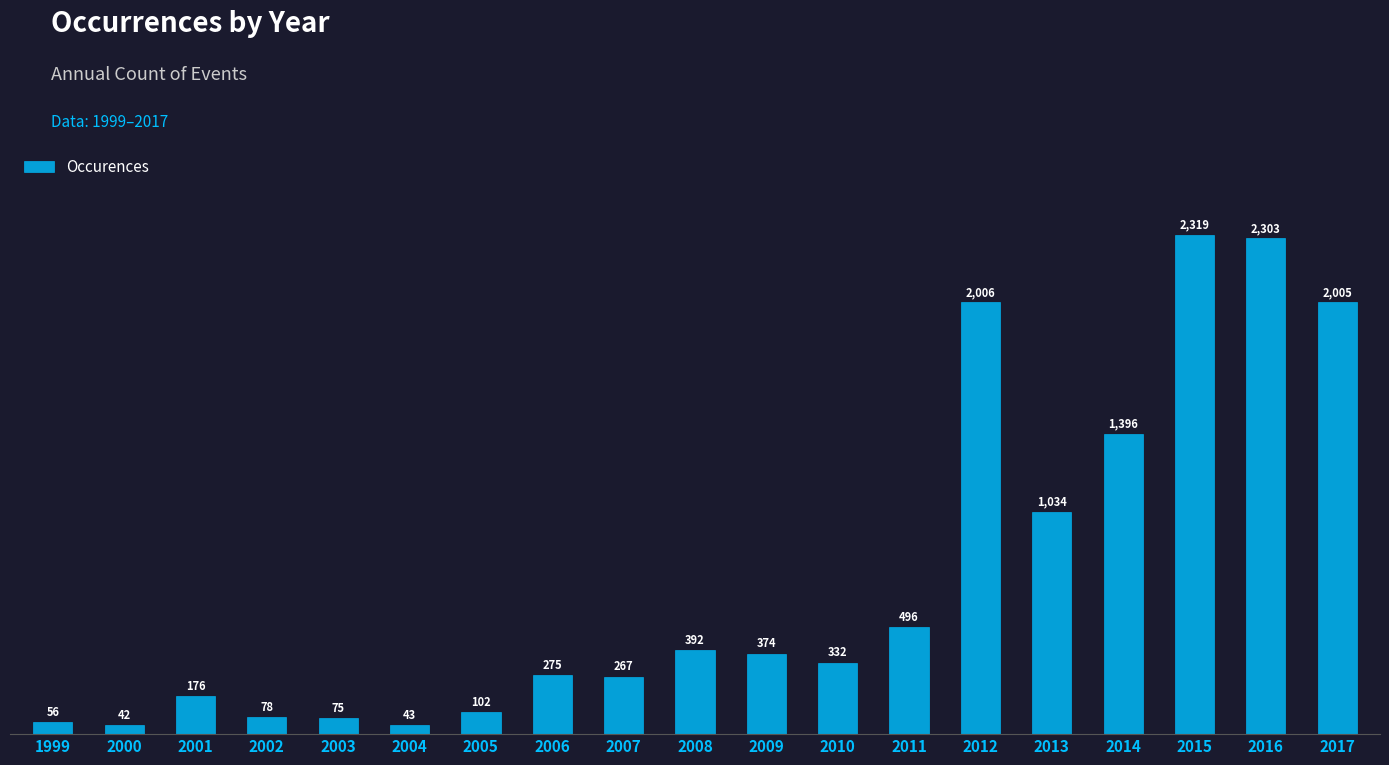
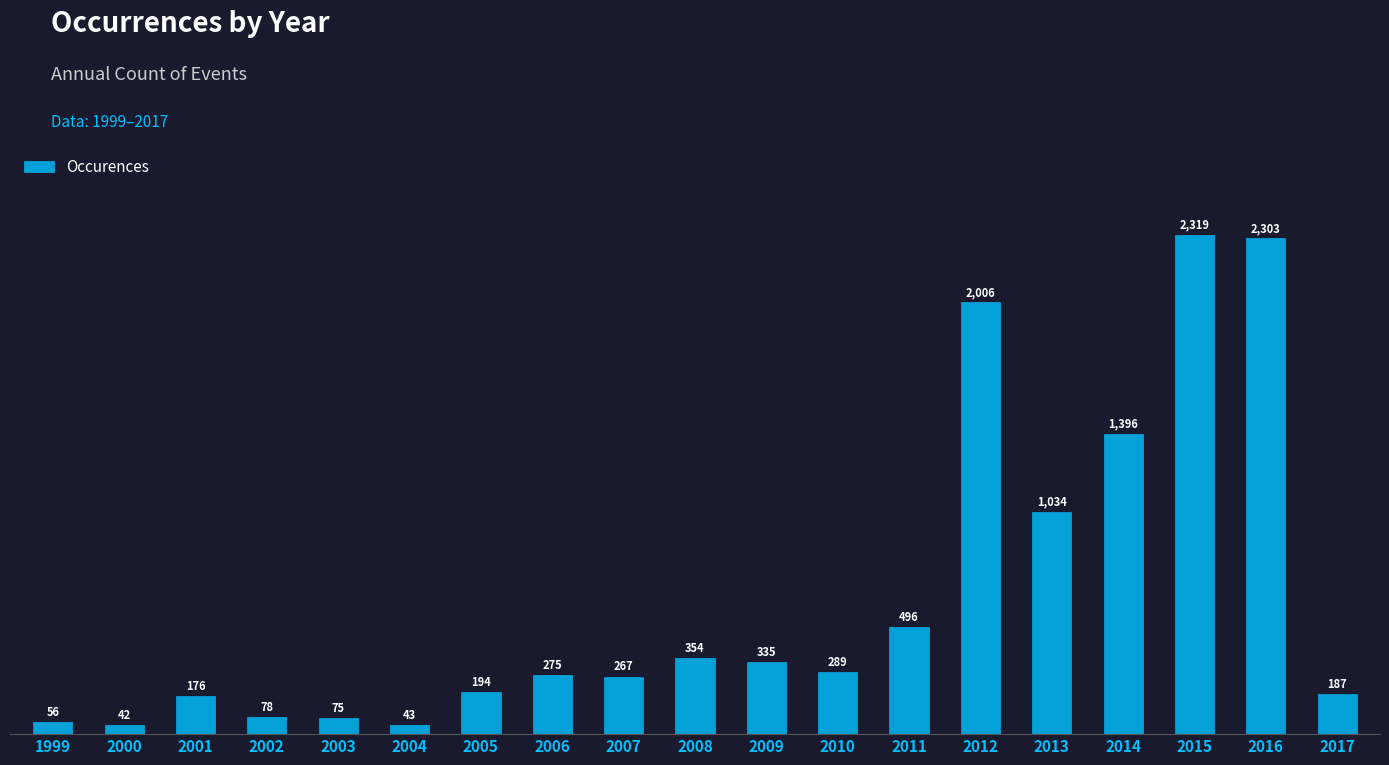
  {
    "1999": "56",
    "2000": "42",
    "2001": "176",
    "2002": "78",
    "2003": "75",
    "2004": "43",
-   "2005": "102",
+   "2005": "194",
    "2006": "275",
    "2007": "267",
-   "2008": "392",
-   "2009": "374",
-   "2010": "332",
+   "2008": "354",
+   "2009": "335",
+   "2010": "289",
    "2011": "496",
    "2012": "2,006",
    "2013": "1,034",
    "2014": "1,396",
    "2015": "2,319",
    "2016": "2,303",
-   "2017": "2,005"
+   "2017": "187"
  }
